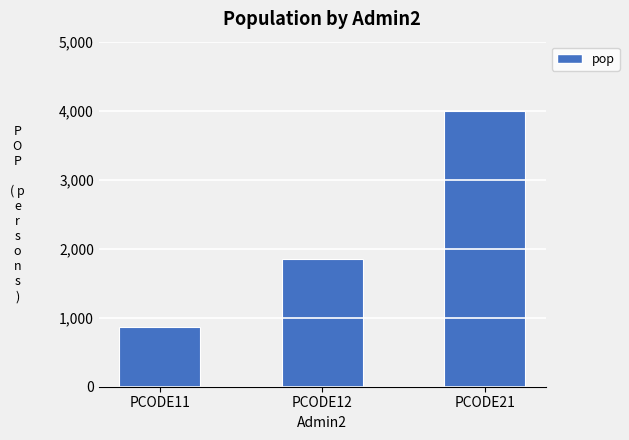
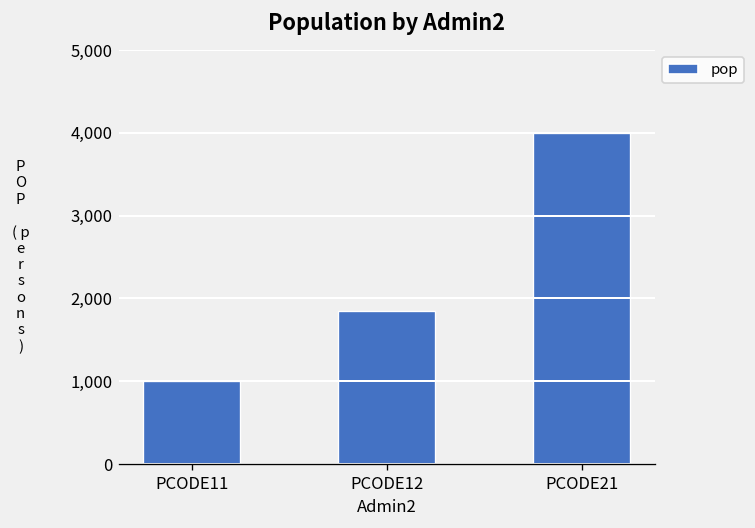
  {
-   "PCODE11": "900",
+   "PCODE11": "1,000",
    "PCODE12": "1,800",
    "PCODE21": "4,000"
  }
